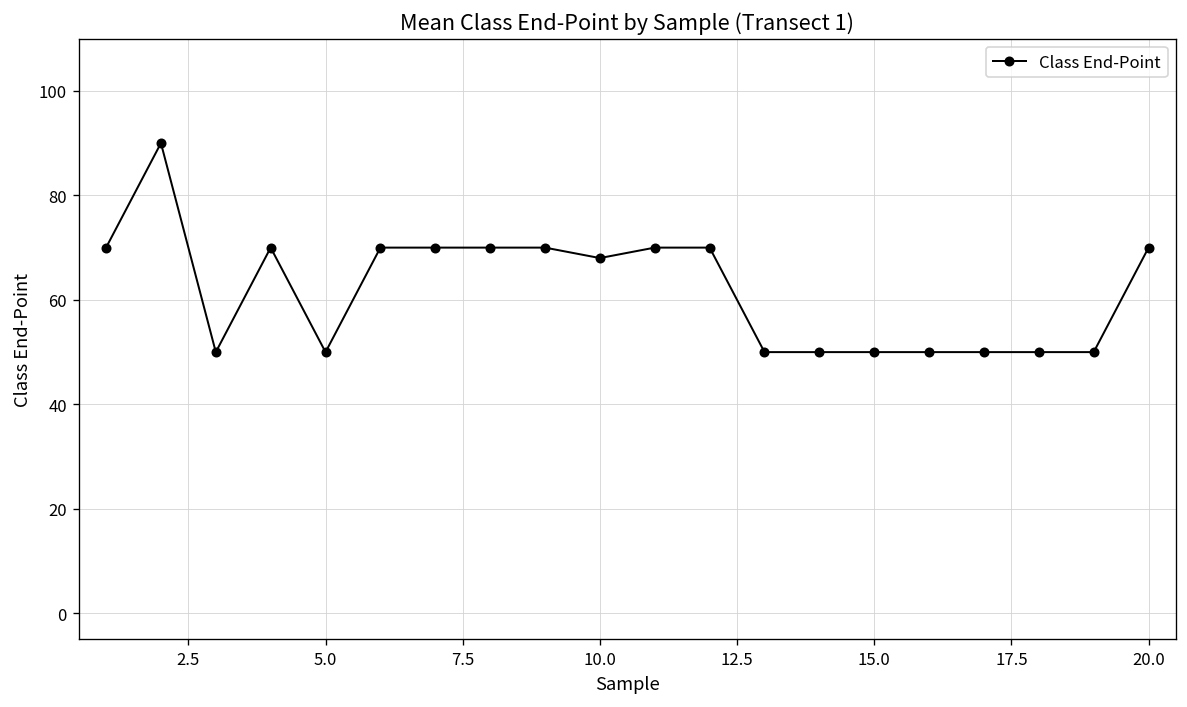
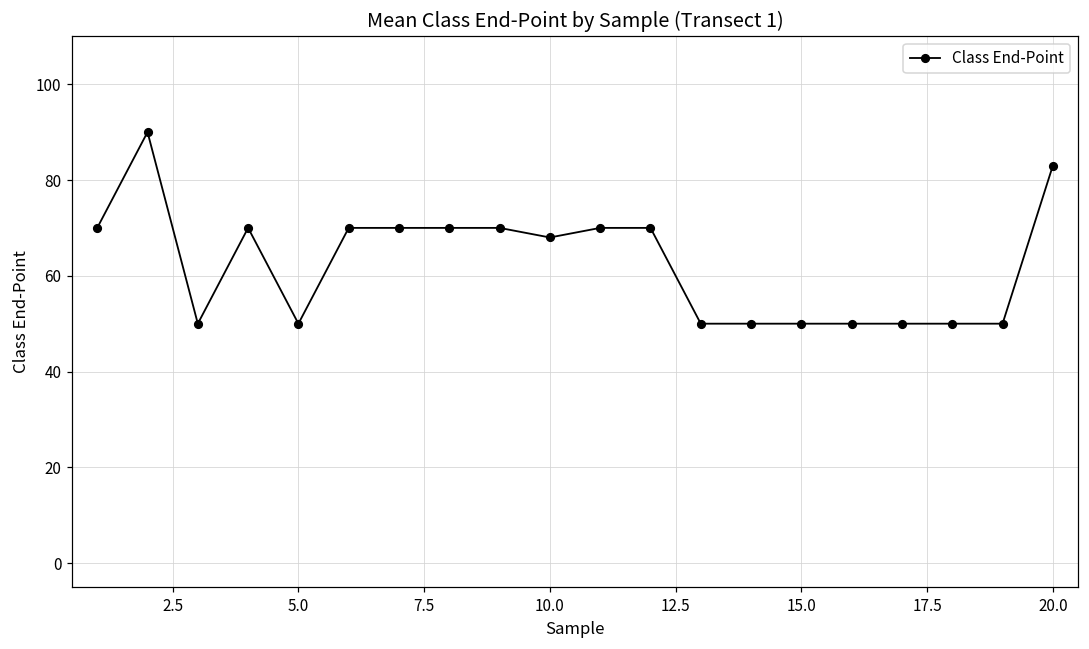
  {
    "5.0": 50,
    "10.0": 68,
    "15.0": 50,
-   "20.0": 70
+   "20.0": 83
  }
